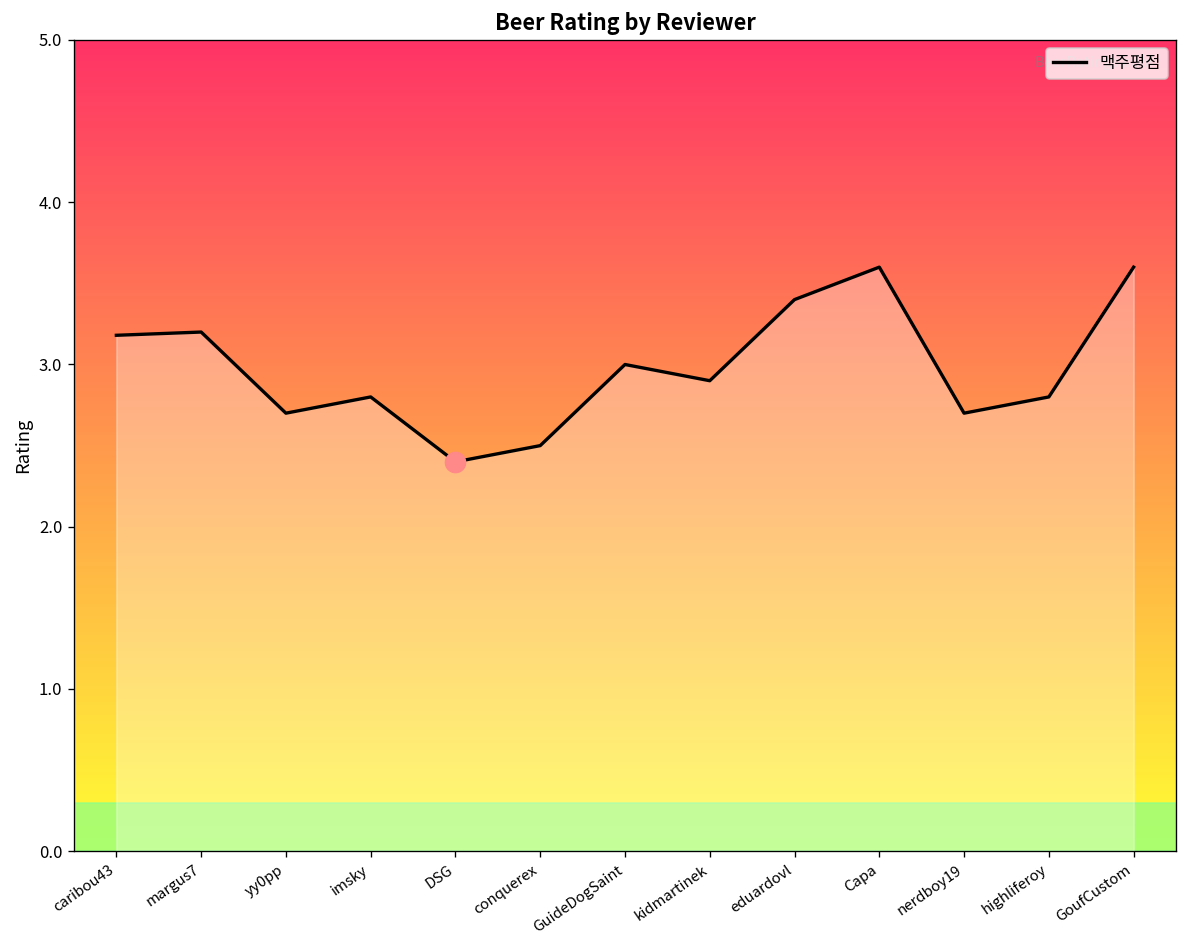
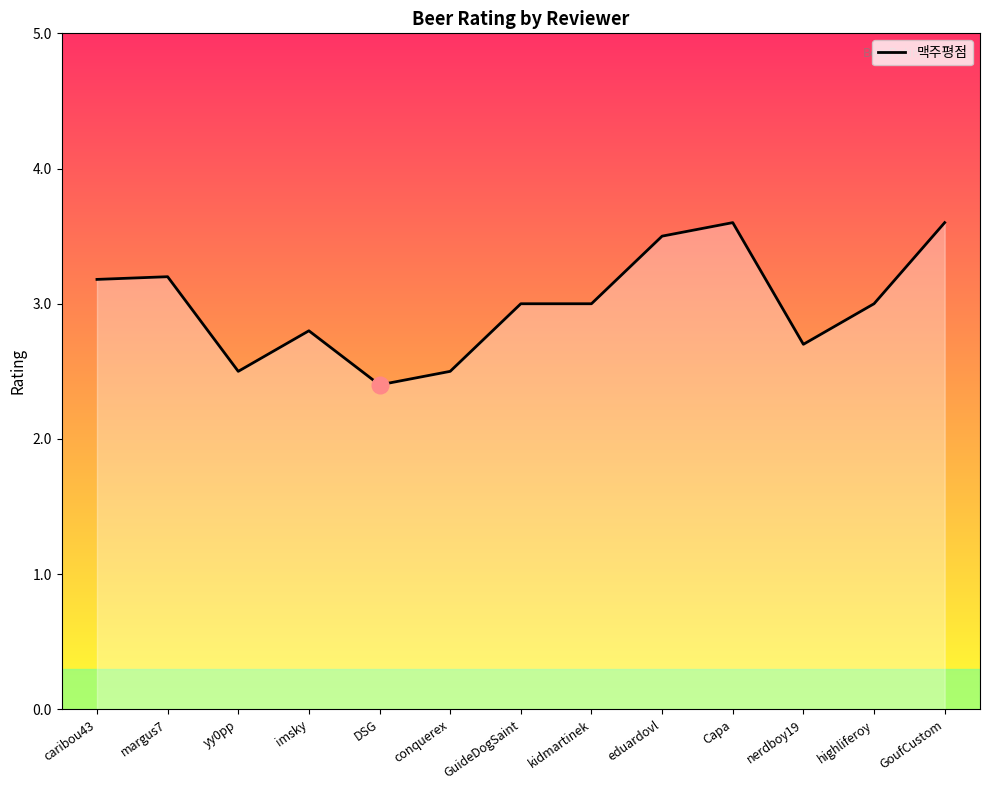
  {
    "맥주평점": {
      "caribou43": 3.18,
      "margus7": 3.2,
-     "yy0pp": 2.7,
+     "yy0pp": 2.5,
      "imsky": 2.8,
      "conquerex": 2.5,
      "GuideDogSaint": 3.0,
-     "kidmartinek": 2.9,
-     "eduardovl": 3.4,
+     "kidmartinek": 3.0,
+     "eduardovl": 3.5,
      "Capa": 3.6,
      "nerdboy19": 2.7,
-     "highliferoy": 2.8,
+     "highliferoy": 3.0,
      "GoufCustom": 3.6
    }
  }
